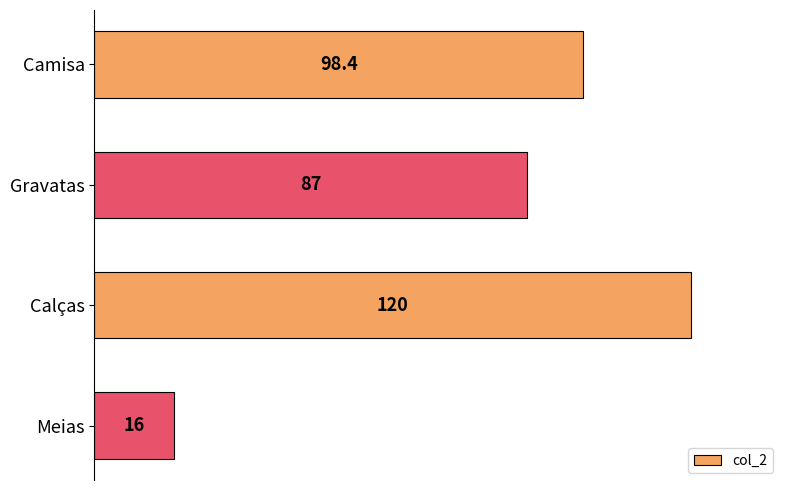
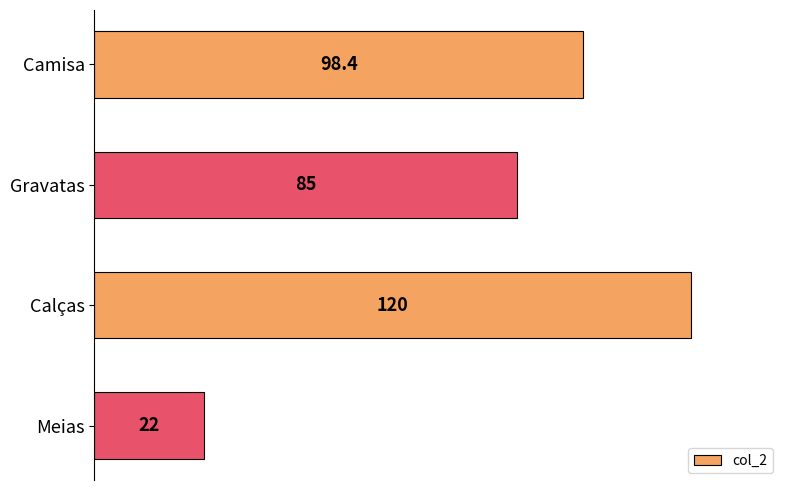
  {
    "Camisa": 98.4,
-   "Gravatas": 87,
+   "Gravatas": 85,
    "Calças": 120,
-   "Meias": 16
+   "Meias": 22
  }
